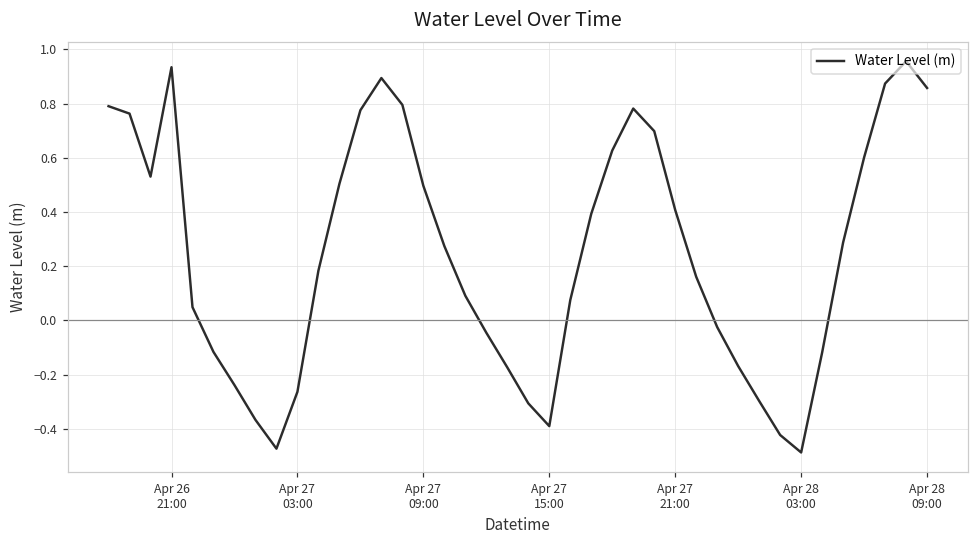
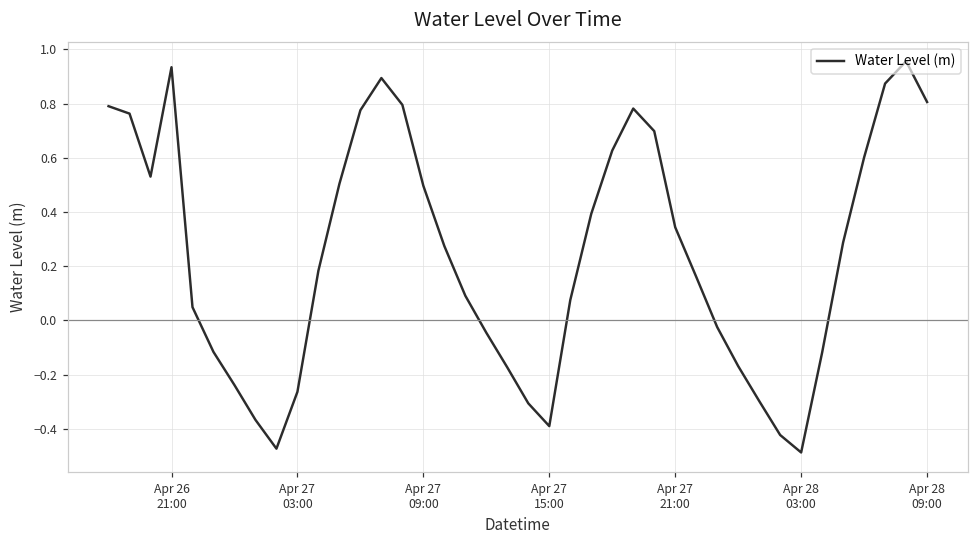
  {
    "Apr 26 21:00": 0.93,
    "Apr 27 03:00": -0.26,
    "Apr 27 09:00": 0.50,
    "Apr 27 15:00": -0.39,
-   "Apr 27 21:00": 0.41,
+   "Apr 27 21:00": 0.34,
    "Apr 28 03:00": -0.49,
-   "Apr 28 09:00": 0.86
+   "Apr 28 09:00": 0.81
  }
